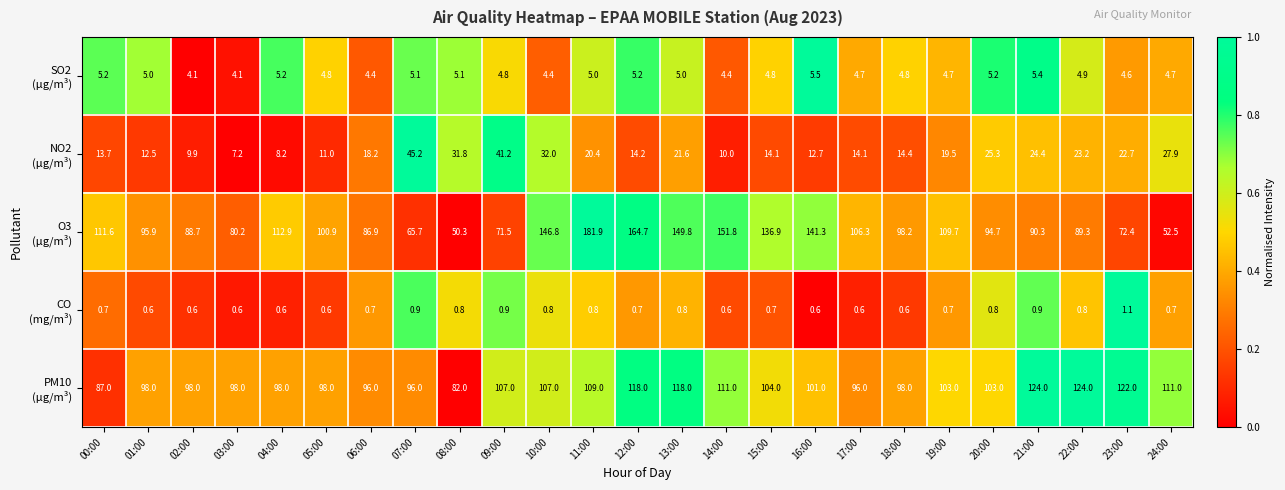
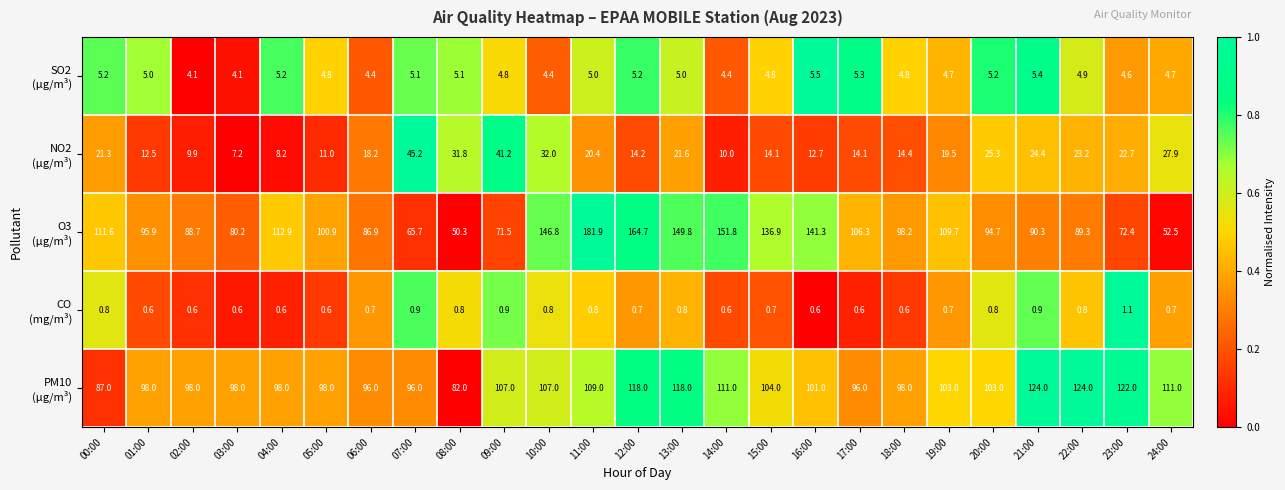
  {
    "SO2 (µg/m³)": {
      "00:00": 5.2,
      "01:00": 5.0,
      "02:00": 4.1,
      "03:00": 4.1,
      "04:00": 5.2,
      "05:00": 4.8,
      "06:00": 4.4,
      "07:00": 5.1,
      "08:00": 5.1,
      "09:00": 4.8,
      "10:00": 4.4,
      "11:00": 5.0,
      "12:00": 5.2,
      "13:00": 5.0,
      "14:00": 4.4,
      "15:00": 4.8,
      "16:00": 5.5,
-     "17:00": 4.7,
+     "17:00": 5.3,
      "18:00": 4.8,
      "19:00": 4.7,
      "20:00": 5.2,
      "21:00": 5.4,
      "22:00": 4.9,
      "23:00": 4.6,
      "24:00": 4.7
    },
    "NO2 (µg/m³)": {
-     "00:00": 13.7,
+     "00:00": 21.3,
      "01:00": 12.5,
      "02:00": 9.9,
      "03:00": 7.2,
      "04:00": 8.2,
      "05:00": 11.0,
      "06:00": 18.2,
      "07:00": 45.2,
      "08:00": 31.8,
      "09:00": 41.2,
      "10:00": 32.0,
      "11:00": 20.4,
      "12:00": 14.2,
      "13:00": 21.6,
      "14:00": 10.0,
      "15:00": 14.1,
      "16:00": 12.7,
      "17:00": 14.1,
      "18:00": 14.4,
      "19:00": 19.5,
      "20:00": 25.3,
      "21:00": 24.4,
      "22:00": 23.2,
      "23:00": 22.7,
      "24:00": 27.9
    },
    "O3 (µg/m³)": {
      "00:00": 111.6,
      "01:00": 95.9,
      "02:00": 88.7,
      "03:00": 80.2,
      "04:00": 112.9,
      "05:00": 100.9,
      "06:00": 86.9,
      "07:00": 65.7,
      "08:00": 50.3,
      "09:00": 71.5,
      "10:00": 146.8,
      "11:00": 181.9,
      "12:00": 164.7,
      "13:00": 149.8,
      "14:00": 151.8,
      "15:00": 136.9,
      "16:00": 141.3,
      "17:00": 106.3,
      "18:00": 98.2,
      "19:00": 109.7,
      "20:00": 94.7,
      "21:00": 90.3,
      "22:00": 89.3,
      "23:00": 72.4,
      "24:00": 52.5
    },
    "CO (mg/m³)": {
-     "00:00": 0.7,
+     "00:00": 0.8,
      "01:00": 0.6,
      "02:00": 0.6,
      "03:00": 0.6,
      "04:00": 0.6,
      "05:00": 0.6,
      "06:00": 0.7,
      "07:00": 0.9,
      "08:00": 0.8,
      "09:00": 0.9,
      "10:00": 0.8,
      "11:00": 0.8,
      "12:00": 0.7,
      "13:00": 0.8,
      "14:00": 0.6,
      "15:00": 0.7,
      "16:00": 0.6,
      "17:00": 0.6,
      "18:00": 0.6,
      "19:00": 0.7,
      "20:00": 0.8,
      "21:00": 0.9,
      "22:00": 0.8,
      "23:00": 1.1,
      "24:00": 0.7
    },
    "PM10 (µg/m³)": {
      "00:00": 87.0,
      "01:00": 98.0,
      "02:00": 98.0,
      "03:00": 98.0,
      "04:00": 98.0,
      "05:00": 98.0,
      "06:00": 96.0,
      "07:00": 96.0,
      "08:00": 82.0,
      "09:00": 107.0,
      "10:00": 107.0,
      "11:00": 109.0,
      "12:00": 118.0,
      "13:00": 118.0,
      "14:00": 111.0,
      "15:00": 104.0,
      "16:00": 101.0,
      "17:00": 96.0,
      "18:00": 98.0,
      "19:00": 103.0,
      "20:00": 103.0,
      "21:00": 124.0,
      "22:00": 124.0,
      "23:00": 122.0,
      "24:00": 111.0
    }
  }
